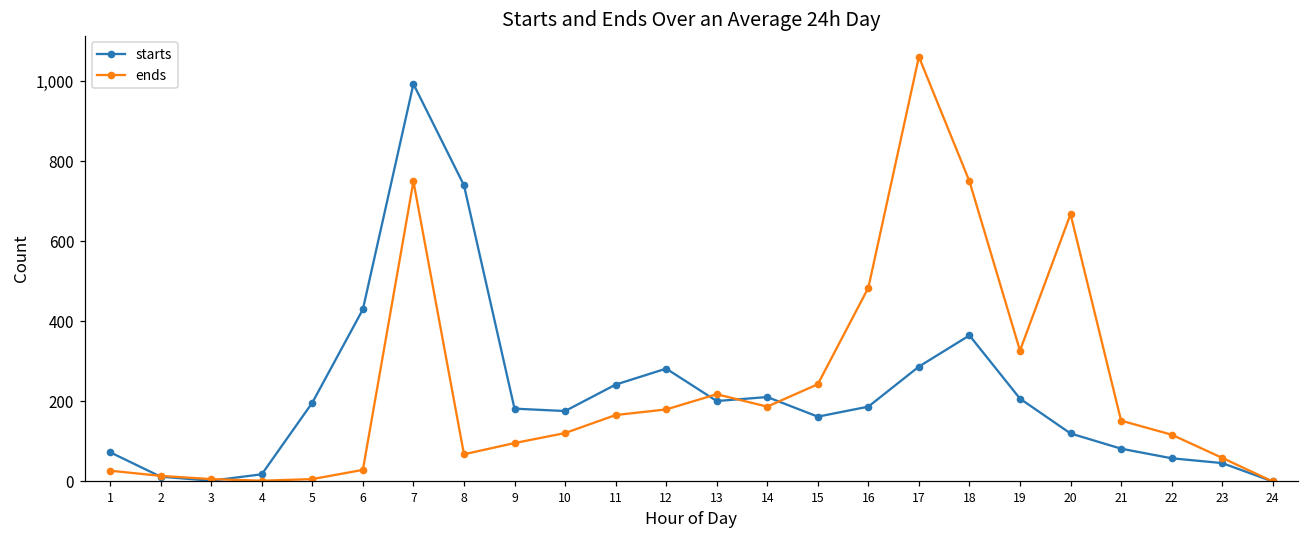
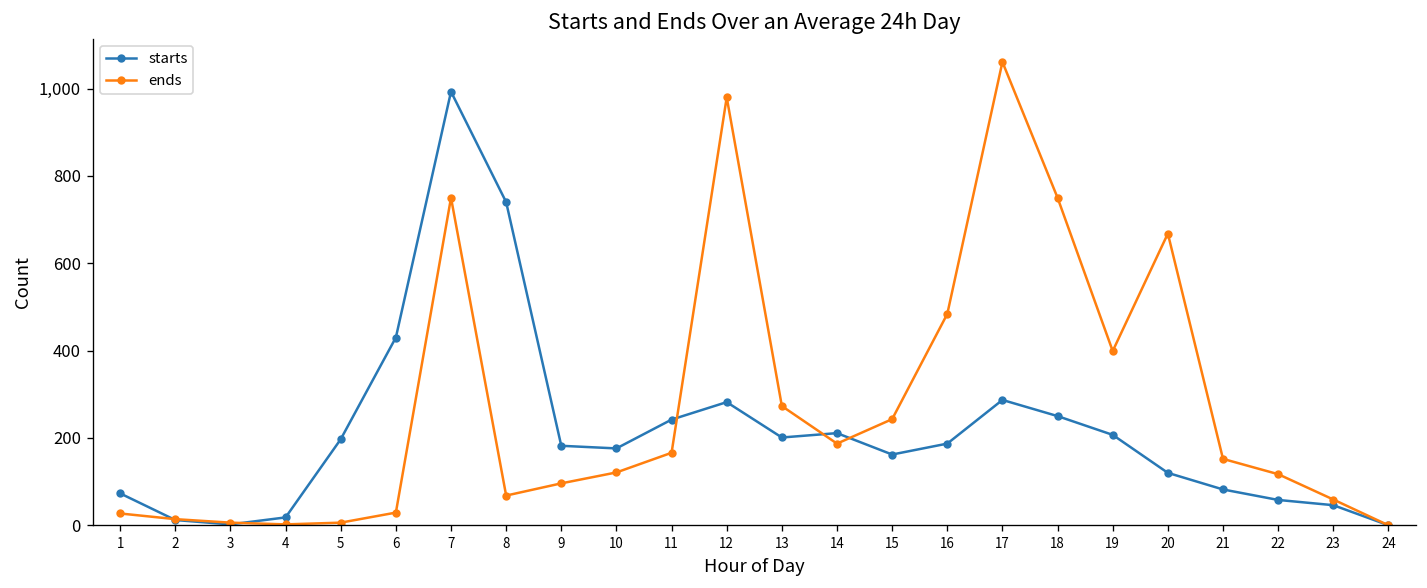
  {
    "starts": {
      "1": "70",
      "4": "20",
      "5": "200",
      "6": "430",
      "7": "990",
      "8": "740",
      "9": "180",
      "10": "180",
      "11": "240",
      "12": "280",
      "13": "200",
      "14": "210",
      "15": "160",
      "16": "190",
      "17": "290",
-     "18": "370",
+     "18": "250",
      "19": "210",
      "20": "120",
      "21": "80",
      "22": "60",
      "23": "50"
    },
    "ends": {
      "1": "30",
      "4": "0",
      "5": "10",
      "6": "30",
      "7": "750",
      "8": "70",
      "9": "100",
      "10": "120",
      "11": "170",
-     "12": "180",
-     "13": "220",
+     "12": "980",
+     "13": "270",
      "14": "190",
      "15": "240",
      "16": "480",
      "17": "1,060",
      "18": "750",
-     "19": "330",
+     "19": "400",
      "20": "670",
      "21": "150",
      "22": "120",
      "23": "60"
    }
  }
